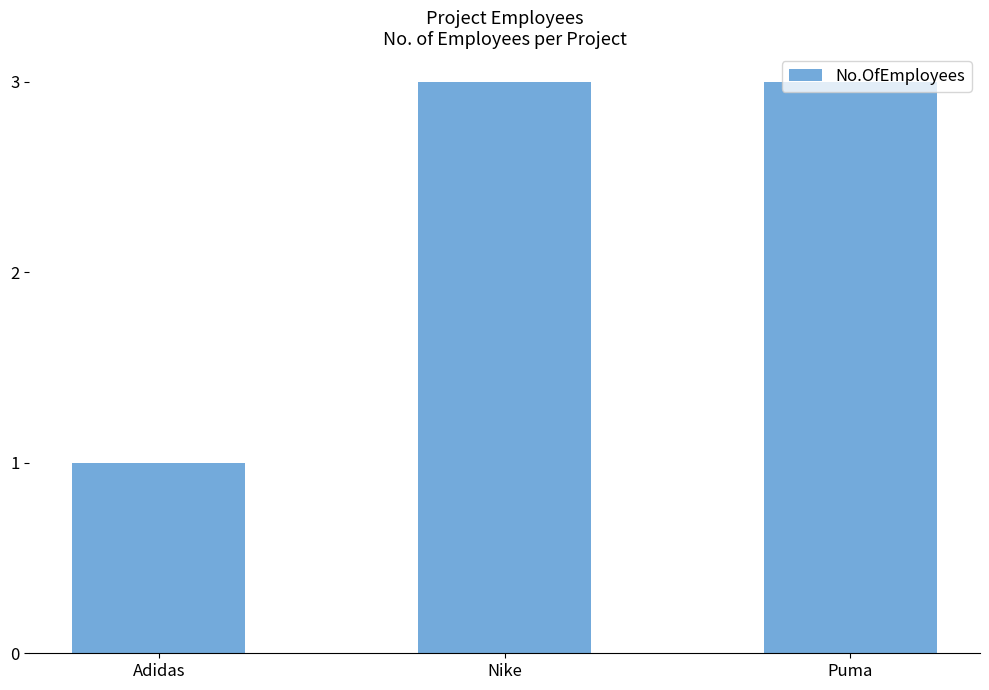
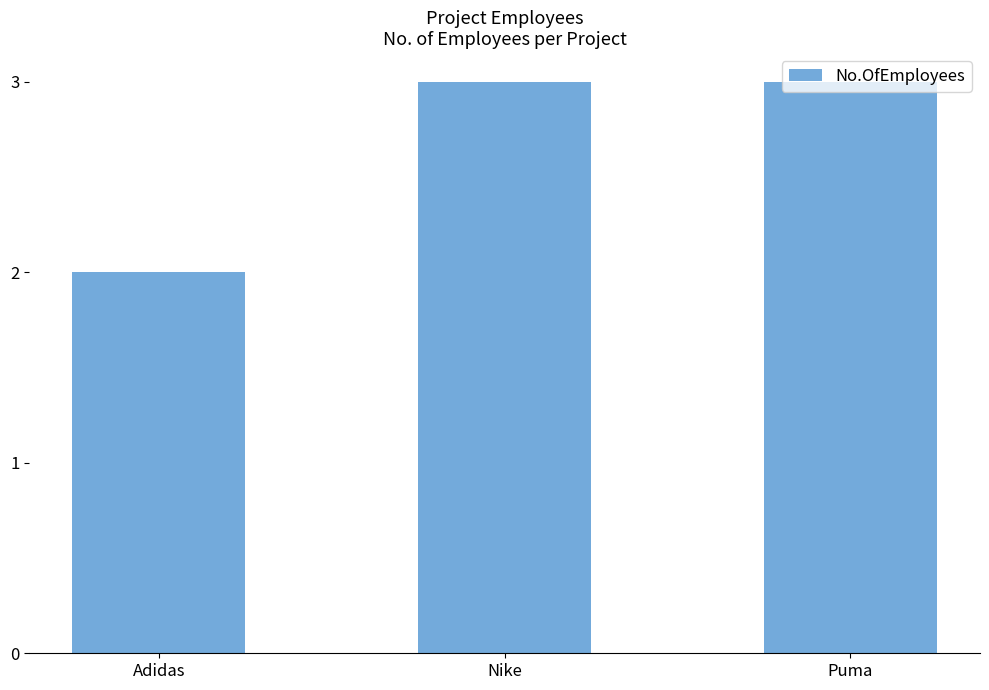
  {
-   "Adidas": 1,
+   "Adidas": 2,
    "Nike": 3
  }
